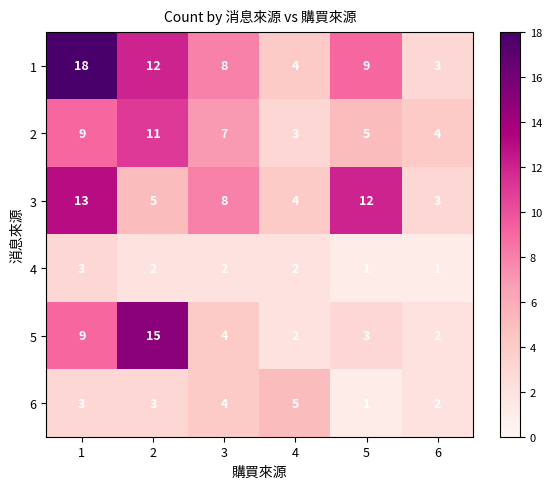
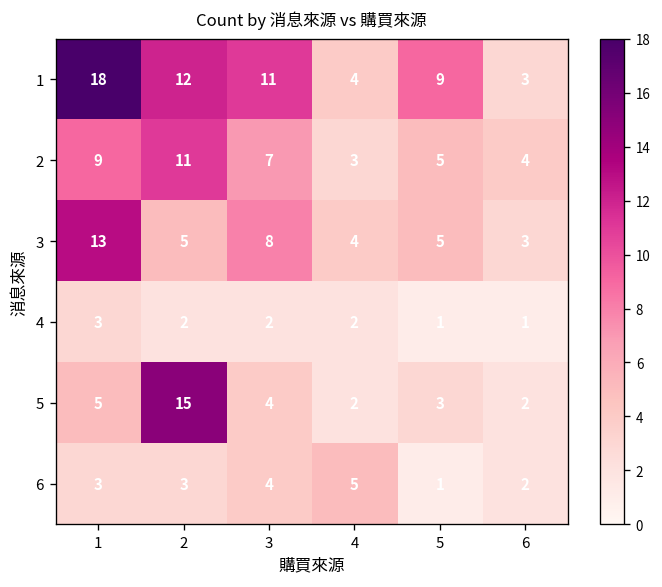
  {
    "1": {
      "1": 18,
      "2": 12,
-     "3": 8,
+     "3": 11,
      "4": 4,
      "5": 9
    },
    "2": {
      "1": 9,
      "2": 11,
      "3": 7,
      "5": 5,
      "6": 4
    },
    "3": {
      "1": 13,
      "2": 5,
      "3": 8,
      "4": 4,
-     "5": 12
+     "5": 5
    },
    "5": {
-     "1": 9,
+     "1": 5,
      "2": 15,
      "3": 4
    },
    "6": {
      "3": 4,
      "4": 5
    }
  }
